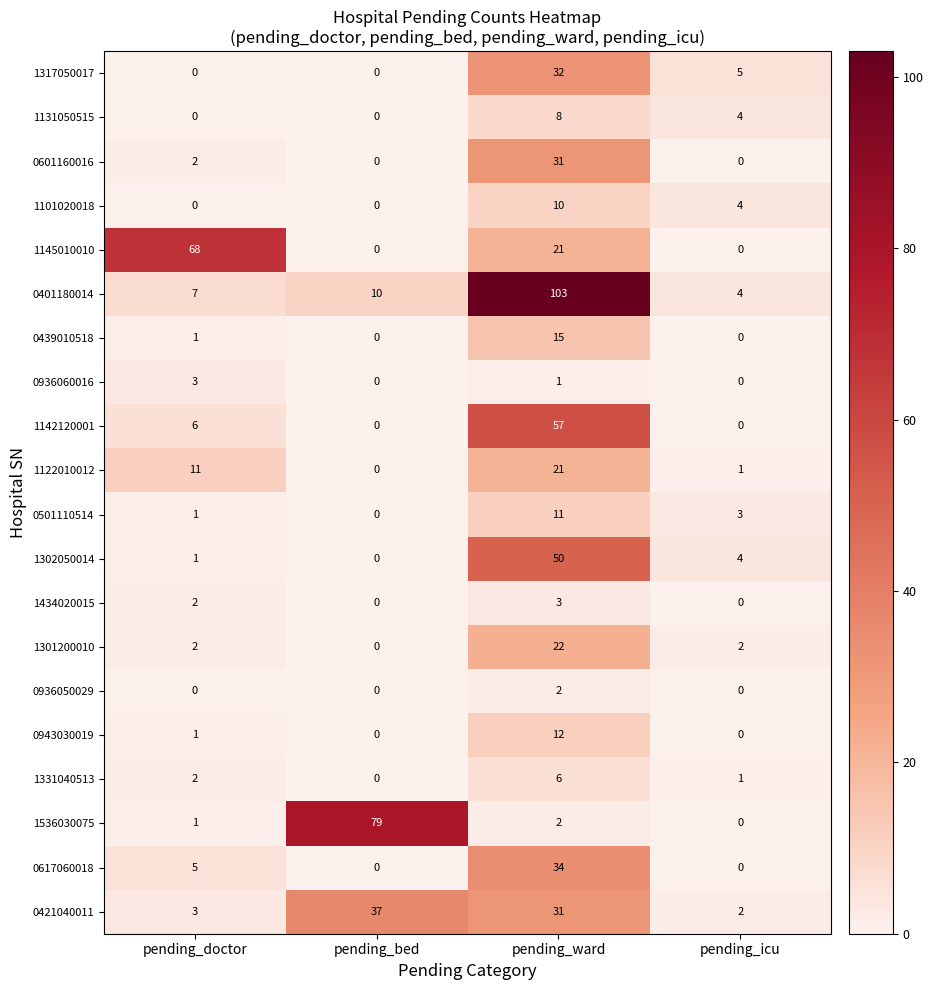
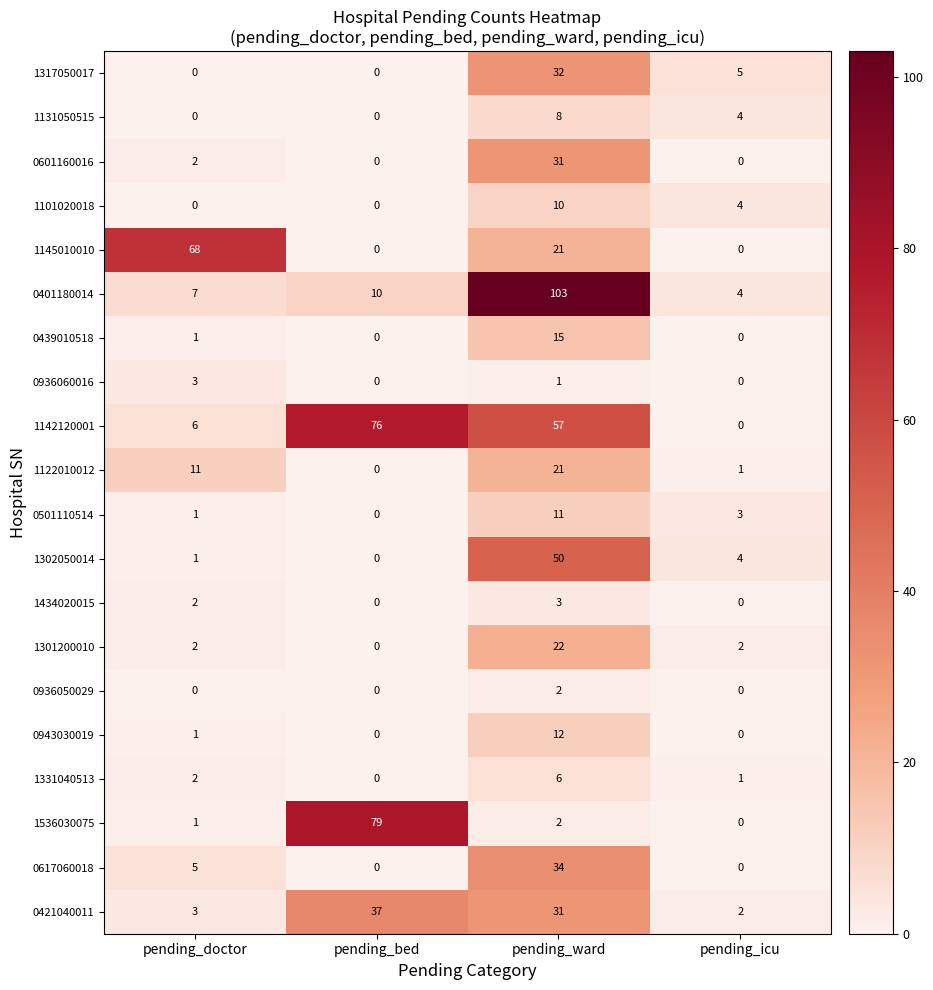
  {
    "1317050017": {
      "pending_doctor": 0,
      "pending_bed": 0,
      "pending_ward": 32,
      "pending_icu": 5
    },
    "1131050515": {
      "pending_doctor": 0,
      "pending_bed": 0,
      "pending_ward": 8,
      "pending_icu": 4
    },
    "0601160016": {
      "pending_doctor": 2,
      "pending_bed": 0,
      "pending_ward": 31,
      "pending_icu": 0
    },
    "1101020018": {
      "pending_doctor": 0,
      "pending_bed": 0,
      "pending_ward": 10,
      "pending_icu": 4
    },
    "1145010010": {
      "pending_doctor": 68,
      "pending_bed": 0,
      "pending_ward": 21,
      "pending_icu": 0
    },
    "0401180014": {
      "pending_doctor": 7,
      "pending_bed": 10,
      "pending_ward": 103,
      "pending_icu": 4
    },
    "0439010518": {
      "pending_doctor": 1,
      "pending_bed": 0,
      "pending_ward": 15,
      "pending_icu": 0
    },
    "0936060016": {
      "pending_doctor": 3,
      "pending_bed": 0,
      "pending_ward": 1,
      "pending_icu": 0
    },
    "1142120001": {
      "pending_doctor": 6,
-     "pending_bed": 0,
+     "pending_bed": 76,
      "pending_ward": 57,
      "pending_icu": 0
    },
    "1122010012": {
      "pending_doctor": 11,
      "pending_bed": 0,
      "pending_ward": 21,
      "pending_icu": 1
    },
    "0501110514": {
      "pending_doctor": 1,
      "pending_bed": 0,
      "pending_ward": 11,
      "pending_icu": 3
    },
    "1302050014": {
      "pending_doctor": 1,
      "pending_bed": 0,
      "pending_ward": 50,
      "pending_icu": 4
    },
    "1434020015": {
      "pending_doctor": 2,
      "pending_bed": 0,
      "pending_ward": 3,
      "pending_icu": 0
    },
    "1301200010": {
      "pending_doctor": 2,
      "pending_bed": 0,
      "pending_ward": 22,
      "pending_icu": 2
    },
    "0936050029": {
      "pending_doctor": 0,
      "pending_bed": 0,
      "pending_ward": 2,
      "pending_icu": 0
    },
    "0943030019": {
      "pending_doctor": 1,
      "pending_bed": 0,
      "pending_ward": 12,
      "pending_icu": 0
    },
    "1331040513": {
      "pending_doctor": 2,
      "pending_bed": 0,
      "pending_ward": 6,
      "pending_icu": 1
    },
    "1536030075": {
      "pending_doctor": 1,
      "pending_bed": 79,
      "pending_ward": 2,
      "pending_icu": 0
    },
    "0617060018": {
      "pending_doctor": 5,
      "pending_bed": 0,
      "pending_ward": 34,
      "pending_icu": 0
    },
    "0421040011": {
      "pending_doctor": 3,
      "pending_bed": 37,
      "pending_ward": 31,
      "pending_icu": 2
    }
  }
